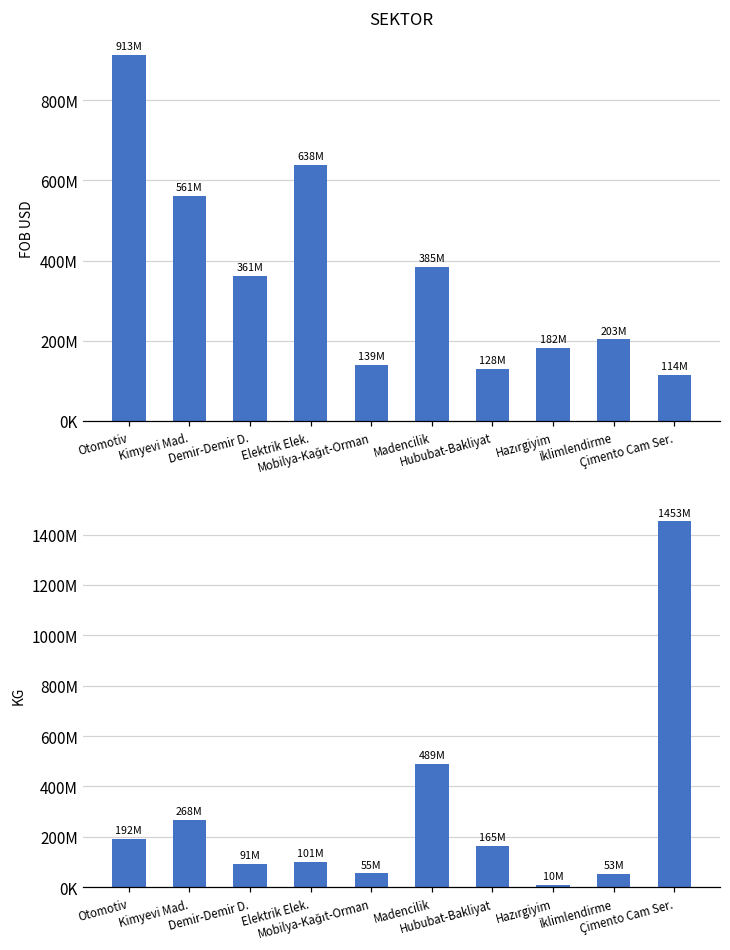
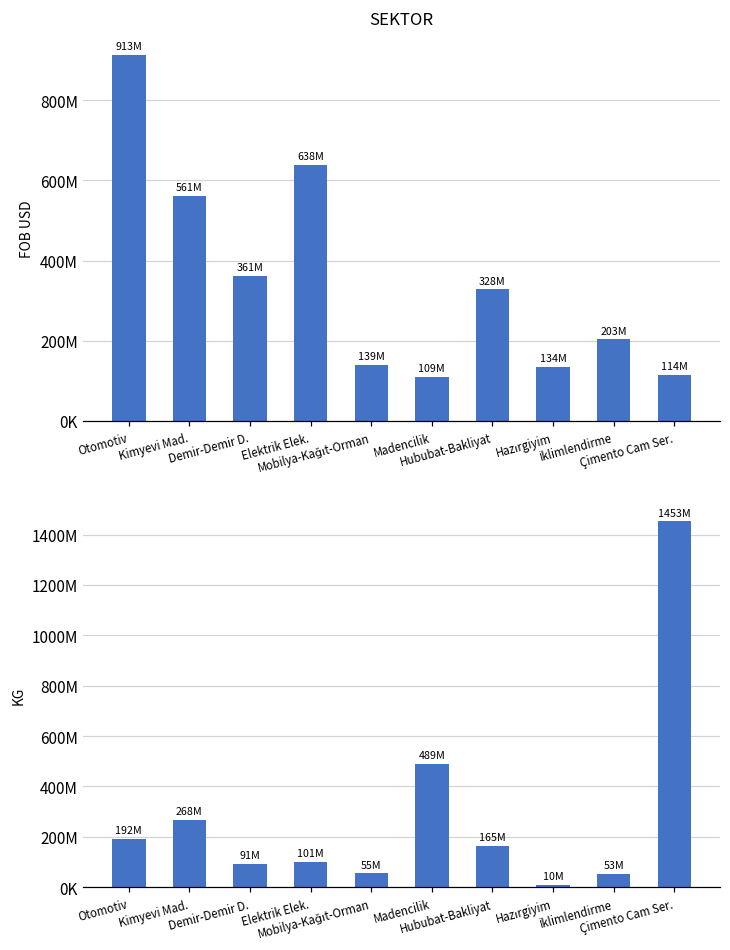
  {
    "SEKTOR": {
      "Otomotiv": "913M",
      "Kimyevi Mad.": "561M",
      "Demir-Demir D.": "361M",
      "Elektrik Elek.": "638M",
      "Mobilya-Kağıt-Orman": "139M",
-     "Madencilik": "385M",
-     "Hububat-Bakliyat": "128M",
-     "Hazırgiyim": "182M",
+     "Madencilik": "109M",
+     "Hububat-Bakliyat": "328M",
+     "Hazırgiyim": "134M",
      "İklimlendirme": "203M",
      "Çimento Cam Ser.": "114M"
    }
  }
